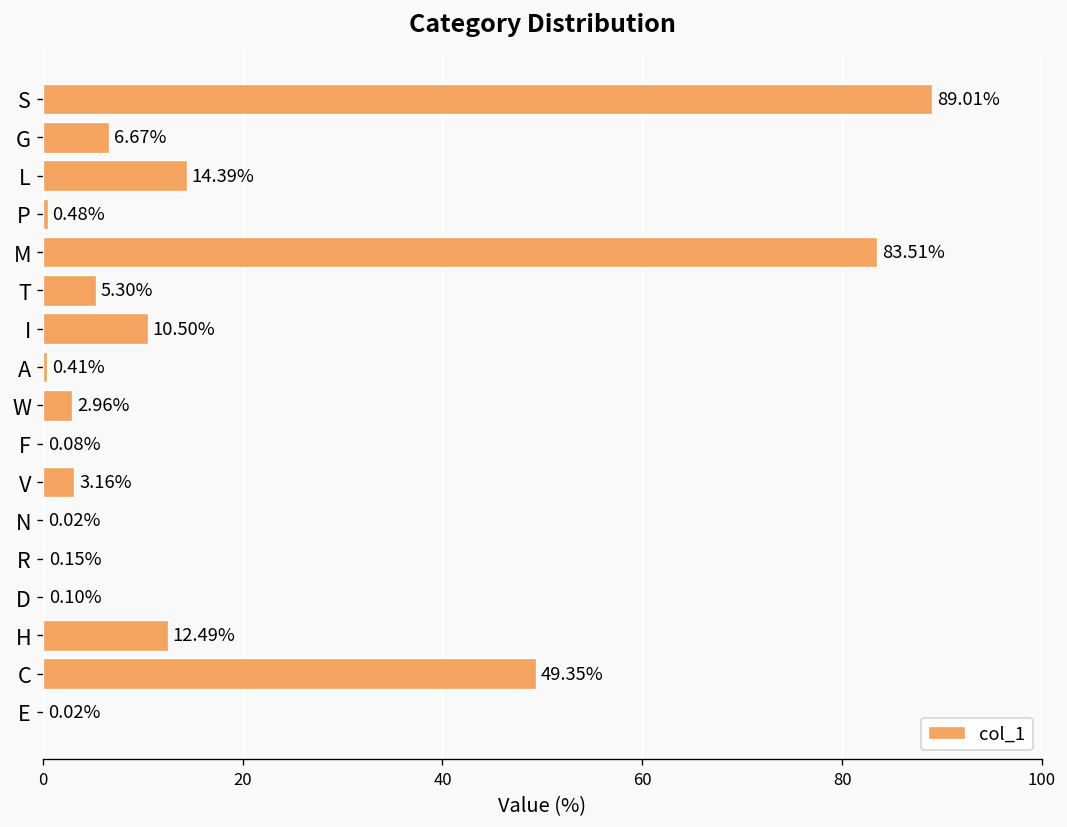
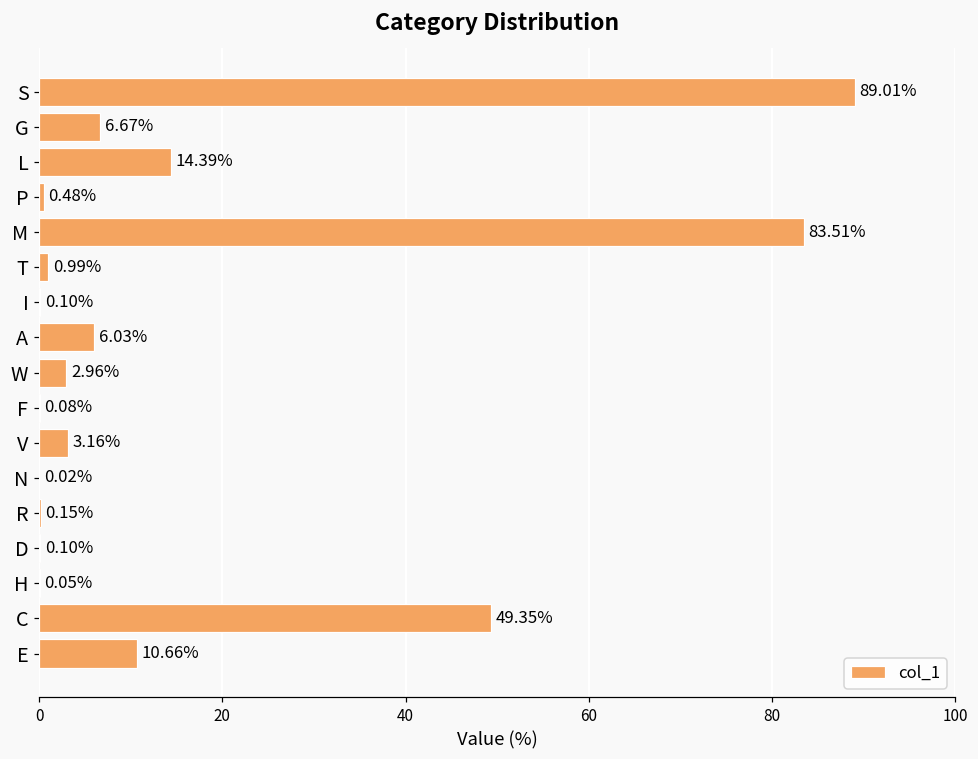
  {
    "S": "89.01%",
    "G": "6.67%",
    "L": "14.39%",
    "P": "0.48%",
    "M": "83.51%",
-   "T": "5.30%",
-   "I": "10.50%",
-   "A": "0.41%",
+   "T": "0.99%",
+   "I": "0.10%",
+   "A": "6.03%",
    "W": "2.96%",
    "F": "0.08%",
    "V": "3.16%",
    "N": "0.02%",
    "R": "0.15%",
    "D": "0.10%",
-   "H": "12.49%",
+   "H": "0.05%",
    "C": "49.35%",
-   "E": "0.02%"
+   "E": "10.66%"
  }
